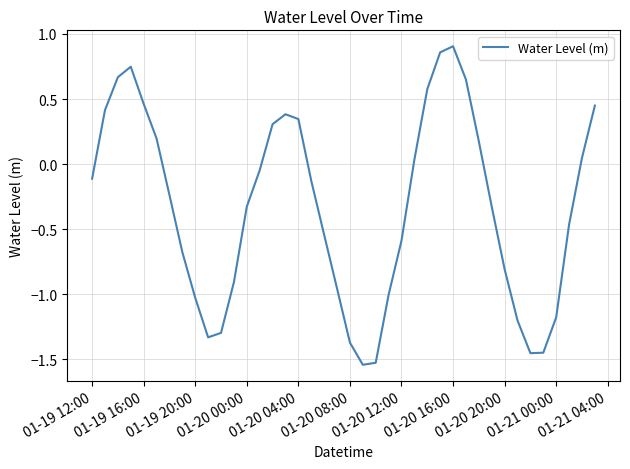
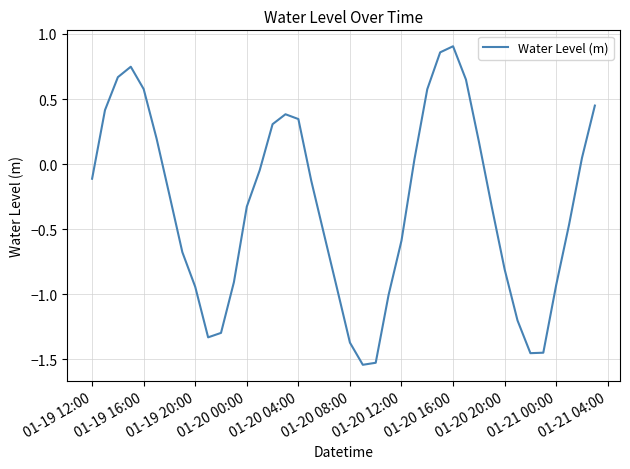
  {
    "01-19 12:00": -0.11,
-   "01-19 16:00": 0.46,
-   "01-19 20:00": -1.03,
+   "01-19 16:00": 0.58,
+   "01-19 20:00": -0.94,
    "01-20 00:00": -0.33,
    "01-20 04:00": 0.35,
    "01-20 08:00": -1.37,
    "01-20 12:00": -0.59,
    "01-20 16:00": 0.91,
    "01-20 20:00": -0.81,
-   "01-21 00:00": -1.18
+   "01-21 00:00": -0.93
  }
